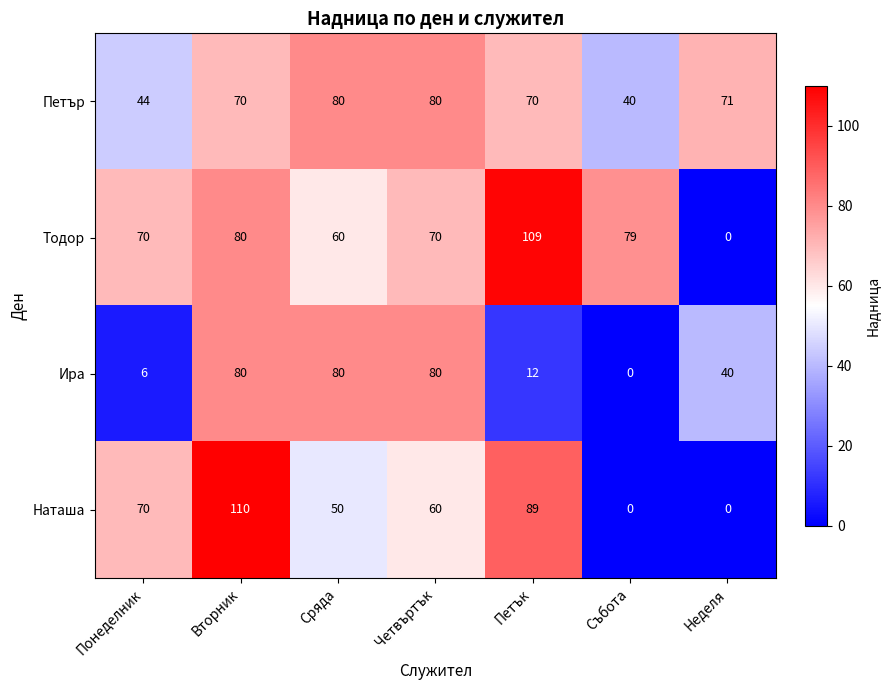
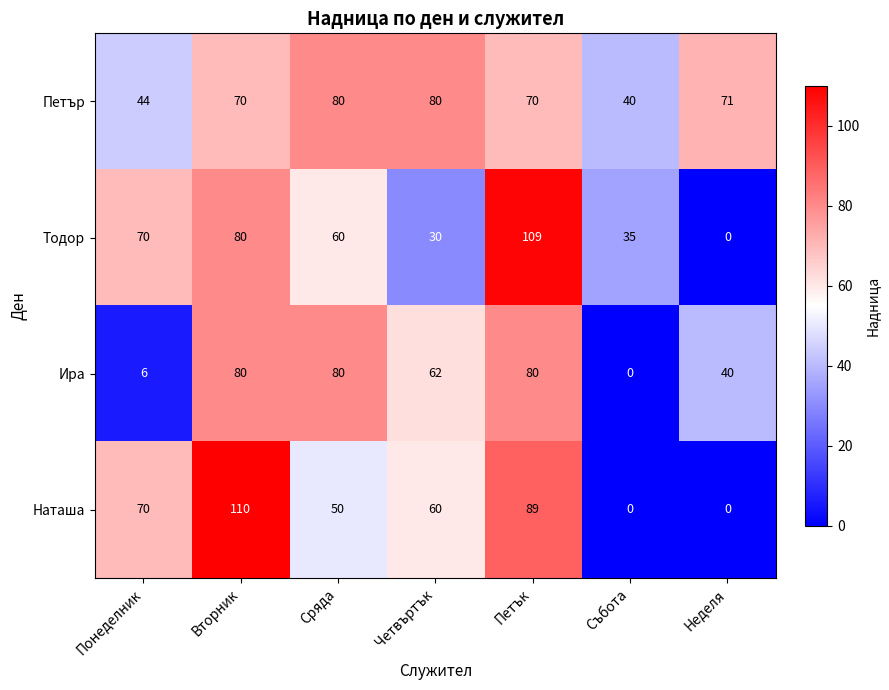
  {
    "Петър": {
      "Понеделник": 44,
      "Вторник": 70,
      "Сряда": 80,
      "Четвъртък": 80,
      "Петък": 70,
      "Събота": 40,
      "Неделя": 71
    },
    "Тодор": {
      "Понеделник": 70,
      "Вторник": 80,
      "Сряда": 60,
-     "Четвъртък": 70,
+     "Четвъртък": 30,
      "Петък": 109,
-     "Събота": 79,
+     "Събота": 35,
      "Неделя": 0
    },
    "Ира": {
      "Понеделник": 6,
      "Вторник": 80,
      "Сряда": 80,
-     "Четвъртък": 80,
-     "Петък": 12,
+     "Четвъртък": 62,
+     "Петък": 80,
      "Събота": 0,
      "Неделя": 40
    },
    "Наташа": {
      "Понеделник": 70,
      "Вторник": 110,
      "Сряда": 50,
      "Четвъртък": 60,
      "Петък": 89,
      "Събота": 0,
      "Неделя": 0
    }
  }
